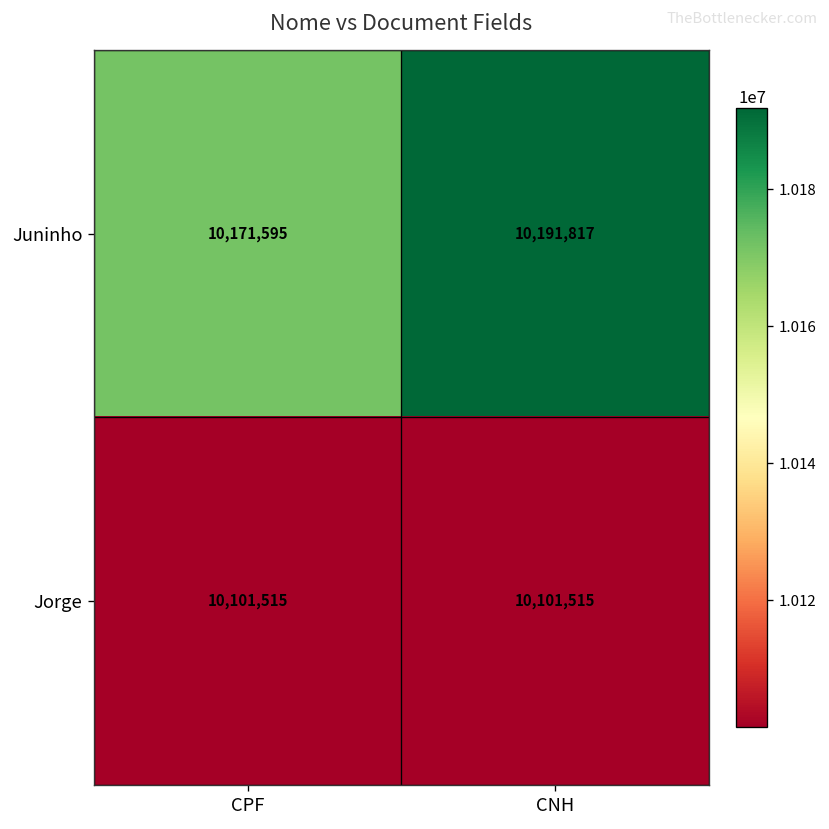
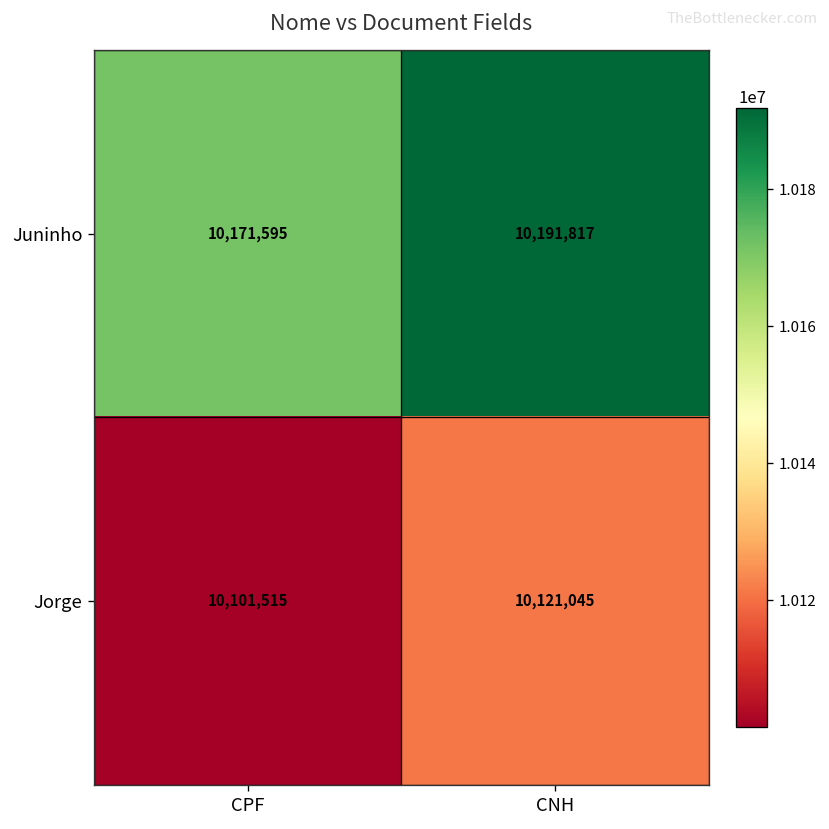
  {
    "Juninho": {
      "CPF": "10,171,595",
      "CNH": "10,191,817"
    },
    "Jorge": {
      "CPF": "10,101,515",
-     "CNH": "10,101,515"
+     "CNH": "10,121,045"
    }
  }
